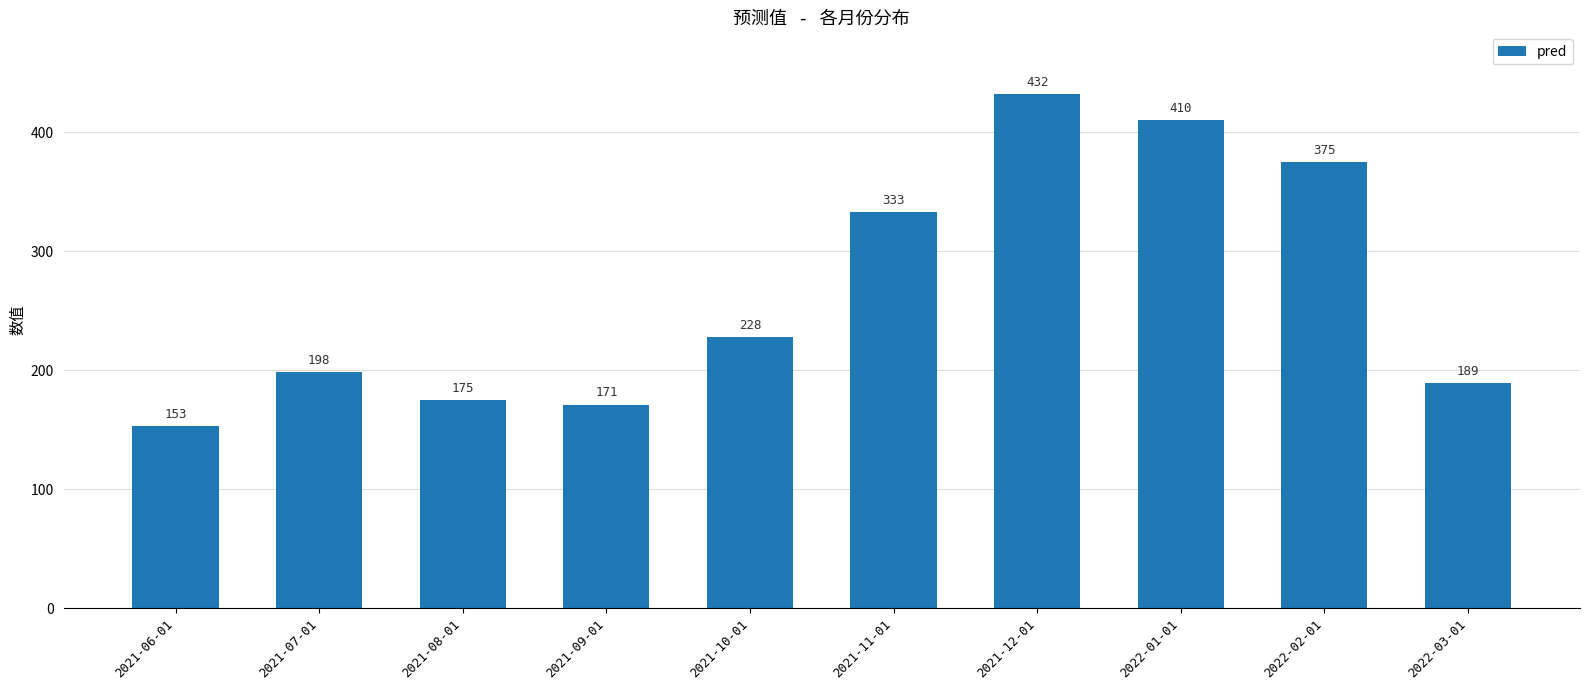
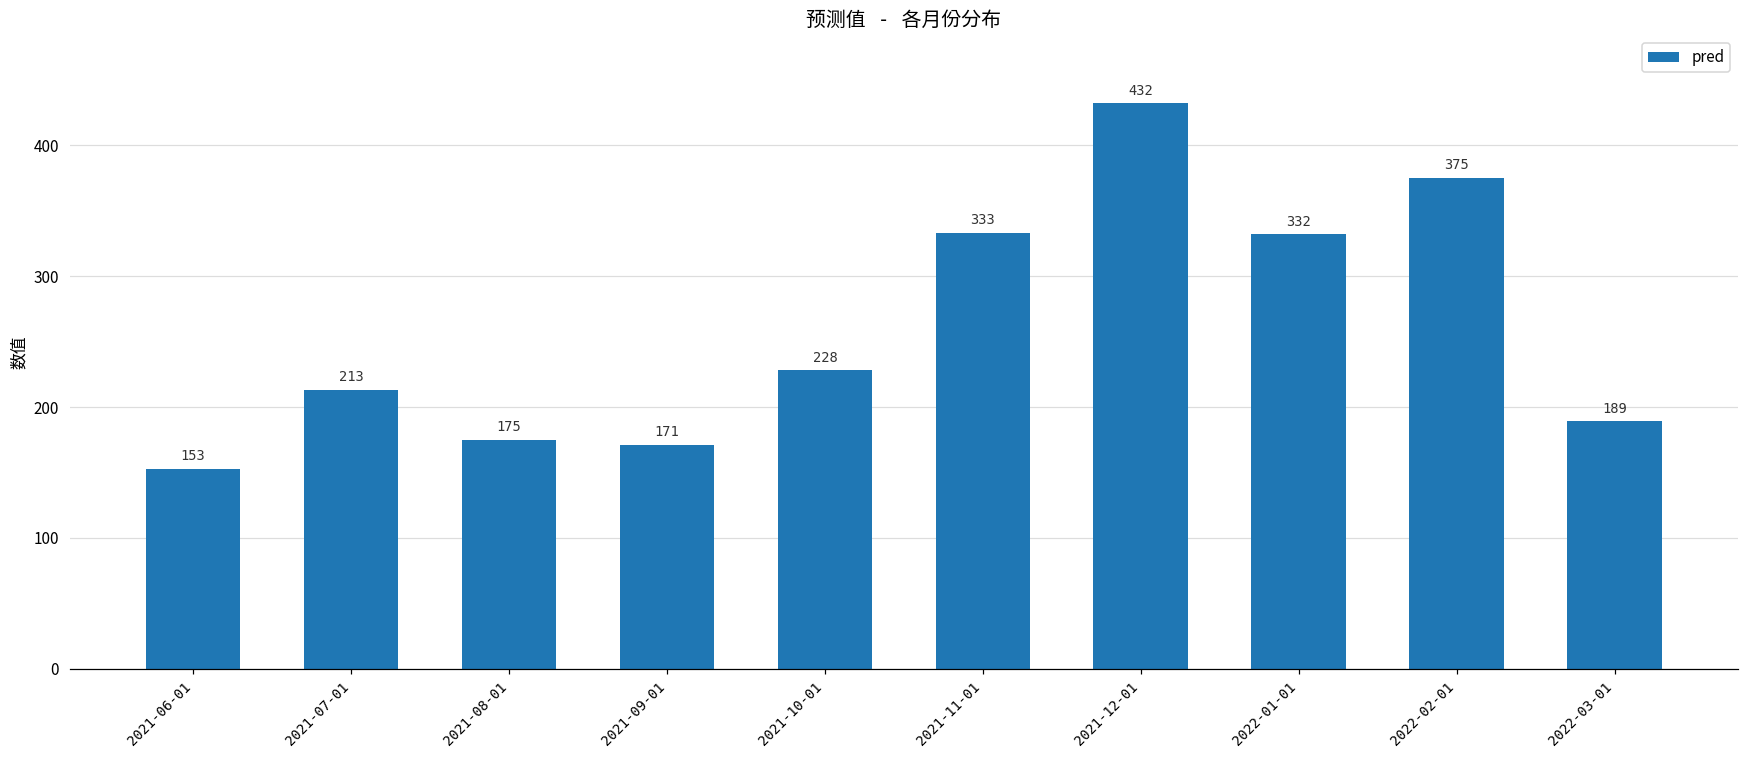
  {
    "2021-06-01": 153,
-   "2021-07-01": 198,
+   "2021-07-01": 213,
    "2021-08-01": 175,
    "2021-09-01": 171,
    "2021-10-01": 228,
    "2021-11-01": 333,
    "2021-12-01": 432,
-   "2022-01-01": 410,
+   "2022-01-01": 332,
    "2022-02-01": 375,
    "2022-03-01": 189
  }
